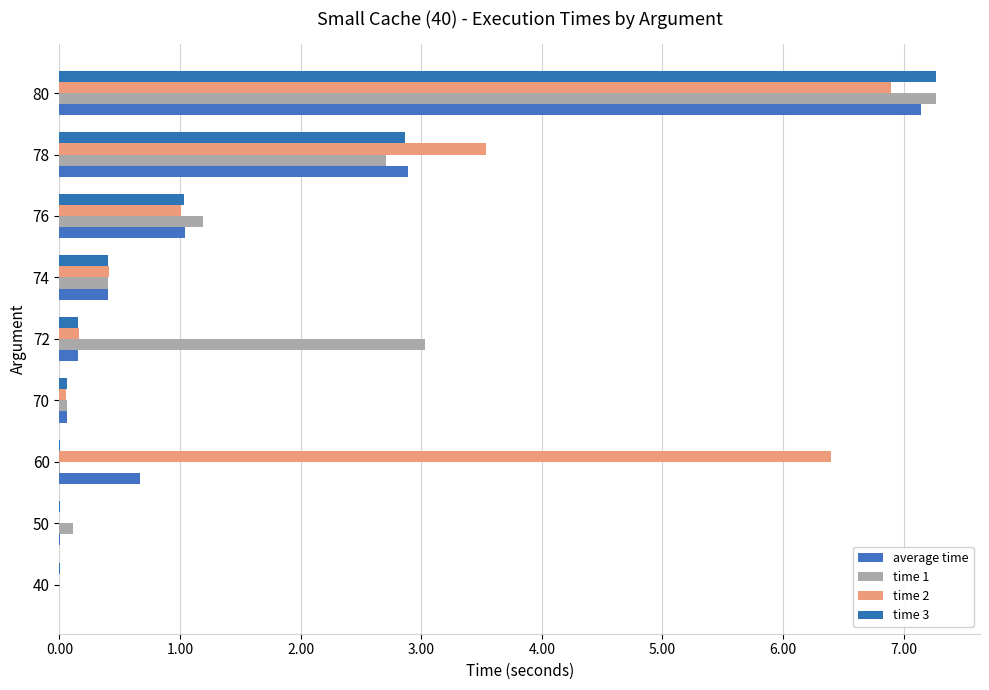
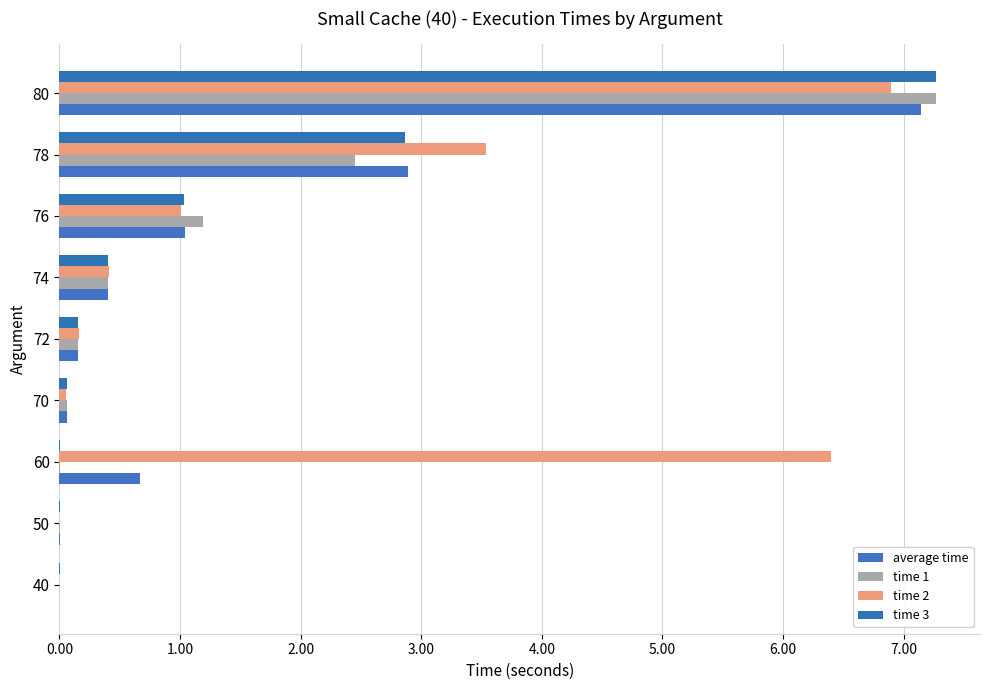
  {
    "time 1": {
      "80": 7.27,
-     "78": 2.71,
+     "78": 2.45,
      "76": 1.19,
      "74": 0.40,
-     "72": 3.04,
+     "72": 0.16,
      "70": 0.06,
-     "50": 0.12,
+     "50": 0.00,
      "40": 0.00
    },
    "time 2": {
      "80": 6.89,
      "78": 3.54,
      "76": 1.01,
      "74": 0.41,
      "72": 0.16,
      "70": 0.06,
      "60": 6.40,
      "50": 0.00,
      "40": 0.00
    }
  }
